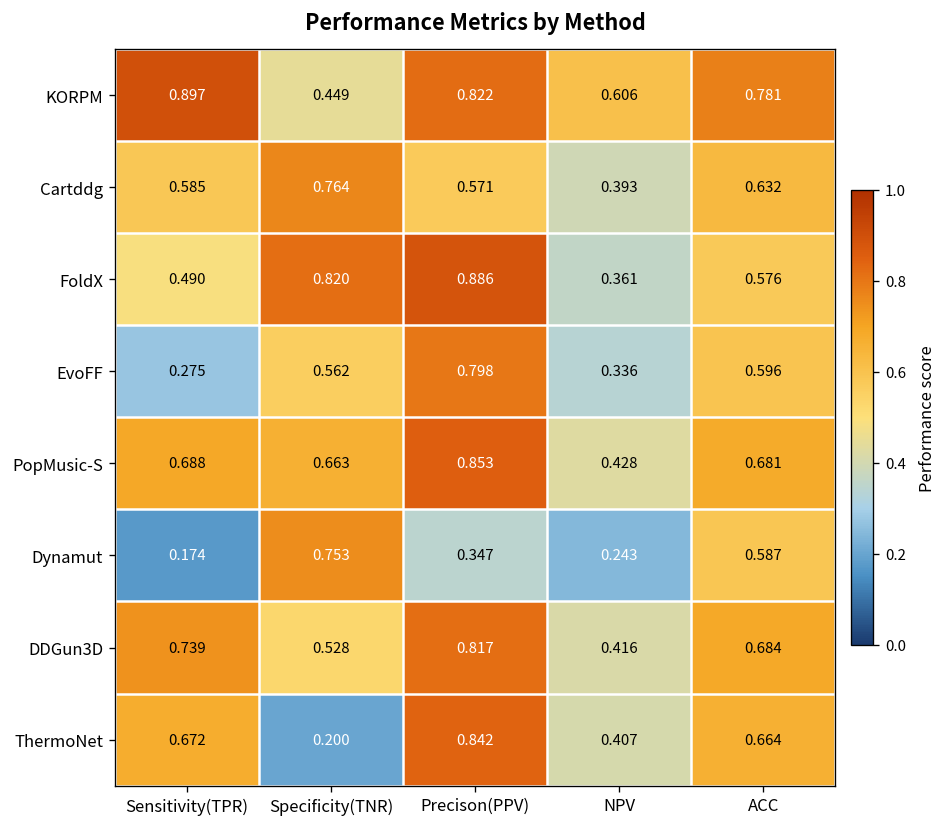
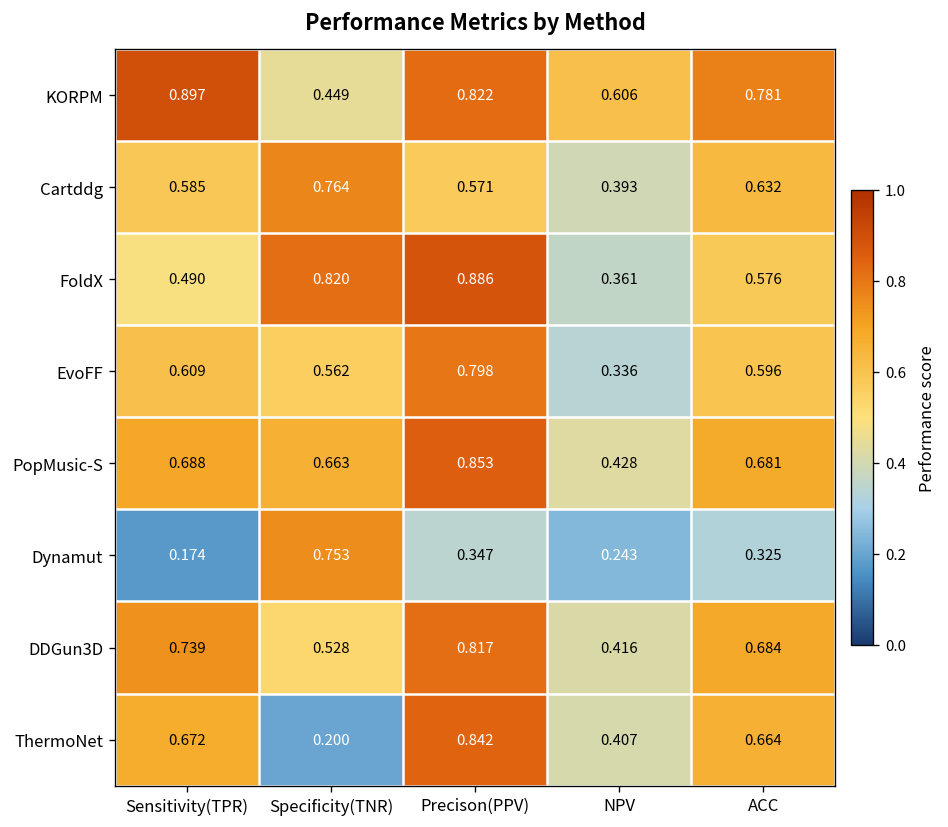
  {
    "KORPM": {
      "Sensitivity(TPR)": 0.897,
      "Specificity(TNR)": 0.449,
      "Precison(PPV)": 0.822,
      "NPV": 0.606,
      "ACC": 0.781
    },
    "Cartddg": {
      "Sensitivity(TPR)": 0.585,
      "Specificity(TNR)": 0.764,
      "Precison(PPV)": 0.571,
      "NPV": 0.393,
      "ACC": 0.632
    },
    "FoldX": {
      "Sensitivity(TPR)": 0.490,
      "Specificity(TNR)": 0.820,
      "Precison(PPV)": 0.886,
      "NPV": 0.361,
      "ACC": 0.576
    },
    "EvoFF": {
-     "Sensitivity(TPR)": 0.275,
+     "Sensitivity(TPR)": 0.609,
      "Specificity(TNR)": 0.562,
      "Precison(PPV)": 0.798,
      "NPV": 0.336,
      "ACC": 0.596
    },
    "PopMusic-S": {
      "Sensitivity(TPR)": 0.688,
      "Specificity(TNR)": 0.663,
      "Precison(PPV)": 0.853,
      "NPV": 0.428,
      "ACC": 0.681
    },
    "Dynamut": {
      "Sensitivity(TPR)": 0.174,
      "Specificity(TNR)": 0.753,
      "Precison(PPV)": 0.347,
      "NPV": 0.243,
-     "ACC": 0.587
+     "ACC": 0.325
    },
    "DDGun3D": {
      "Sensitivity(TPR)": 0.739,
      "Specificity(TNR)": 0.528,
      "Precison(PPV)": 0.817,
      "NPV": 0.416,
      "ACC": 0.684
    },
    "ThermoNet": {
      "Sensitivity(TPR)": 0.672,
      "Specificity(TNR)": 0.200,
      "Precison(PPV)": 0.842,
      "NPV": 0.407,
      "ACC": 0.664
    }
  }
